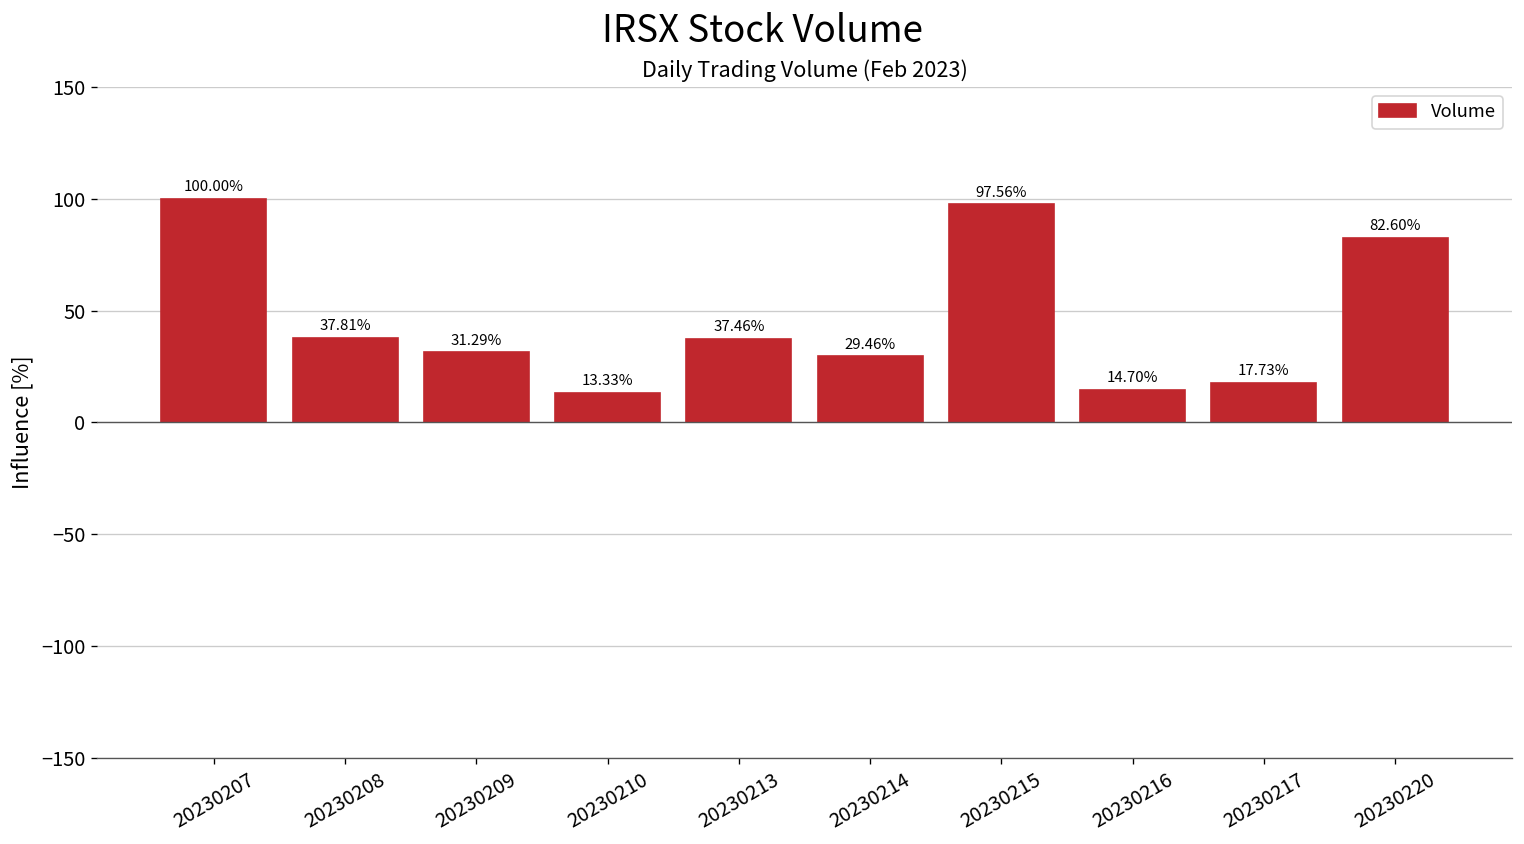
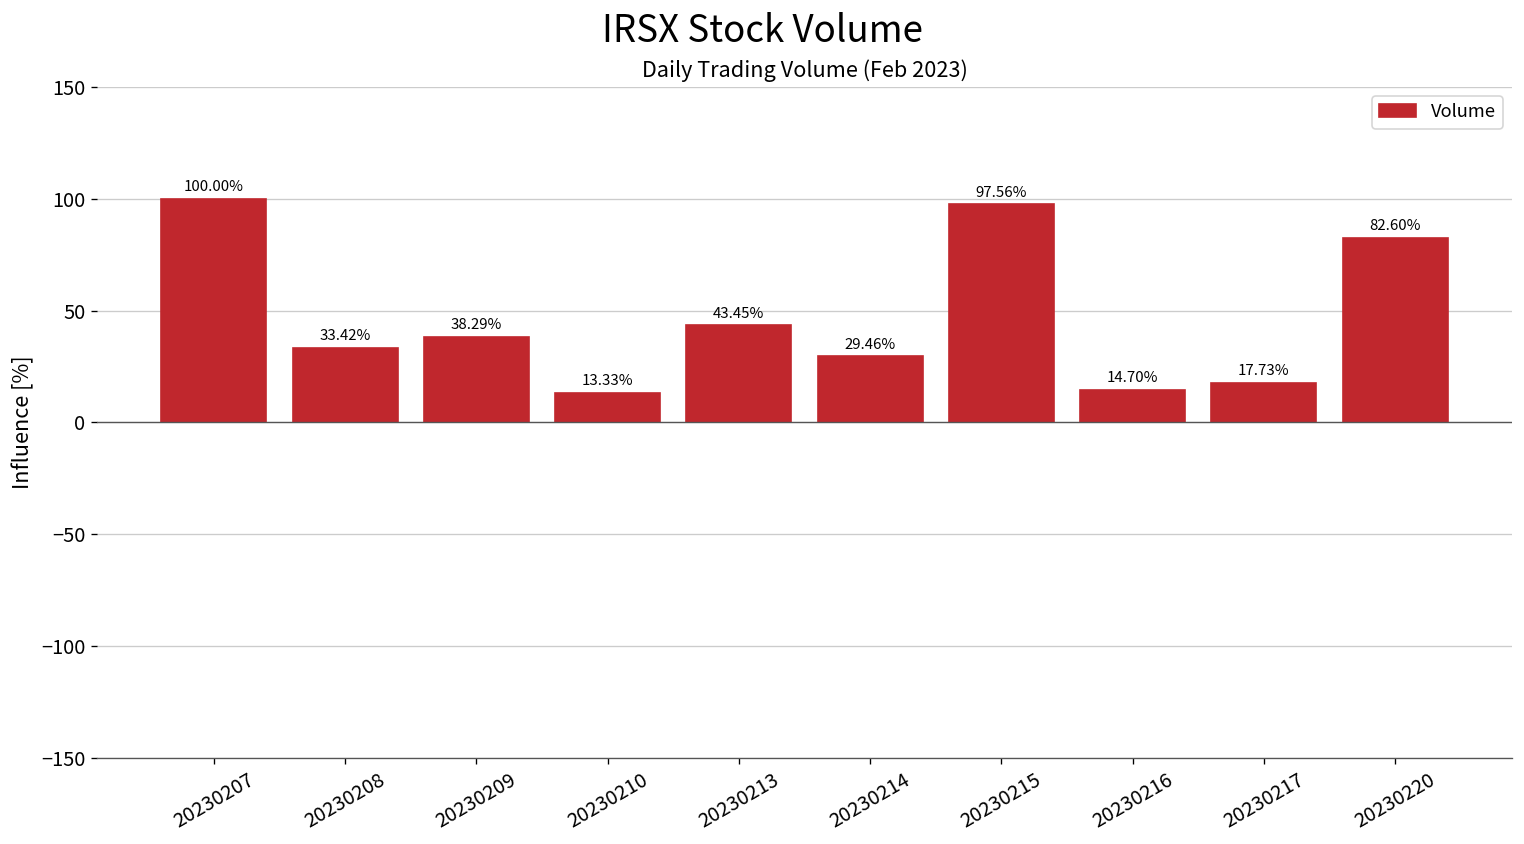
  {
    "20230207": "100.00%",
-   "20230208": "37.81%",
-   "20230209": "31.29%",
+   "20230208": "33.42%",
+   "20230209": "38.29%",
    "20230210": "13.33%",
-   "20230213": "37.46%",
+   "20230213": "43.45%",
    "20230214": "29.46%",
    "20230215": "97.56%",
    "20230216": "14.70%",
    "20230217": "17.73%",
    "20230220": "82.60%"
  }
